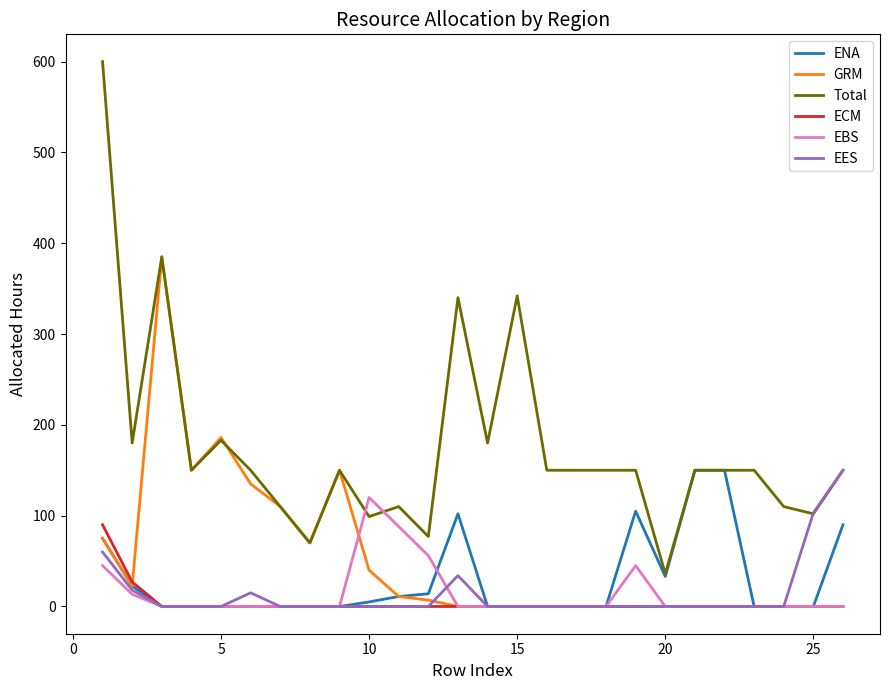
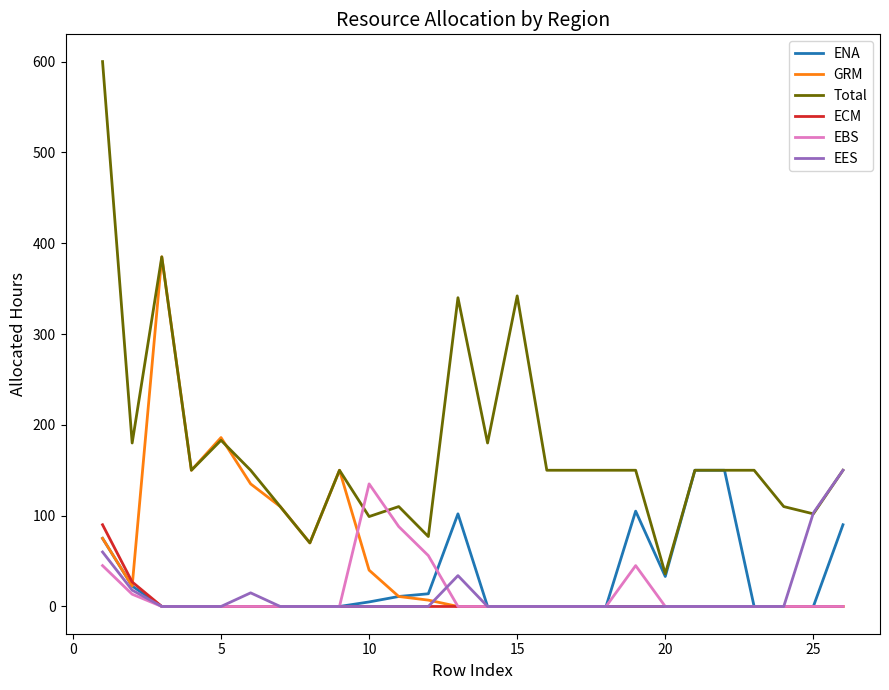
  {
    "ENA": {
      "10": 10,
      "20": 30
    },
    "GRM": {
      "5": 190,
      "10": 40
    },
    "Total": {
      "5": 180,
      "10": 100,
      "15": 340,
      "20": 40
    },
    "EBS": {
-     "10": 120
+     "10": 140
    }
  }
